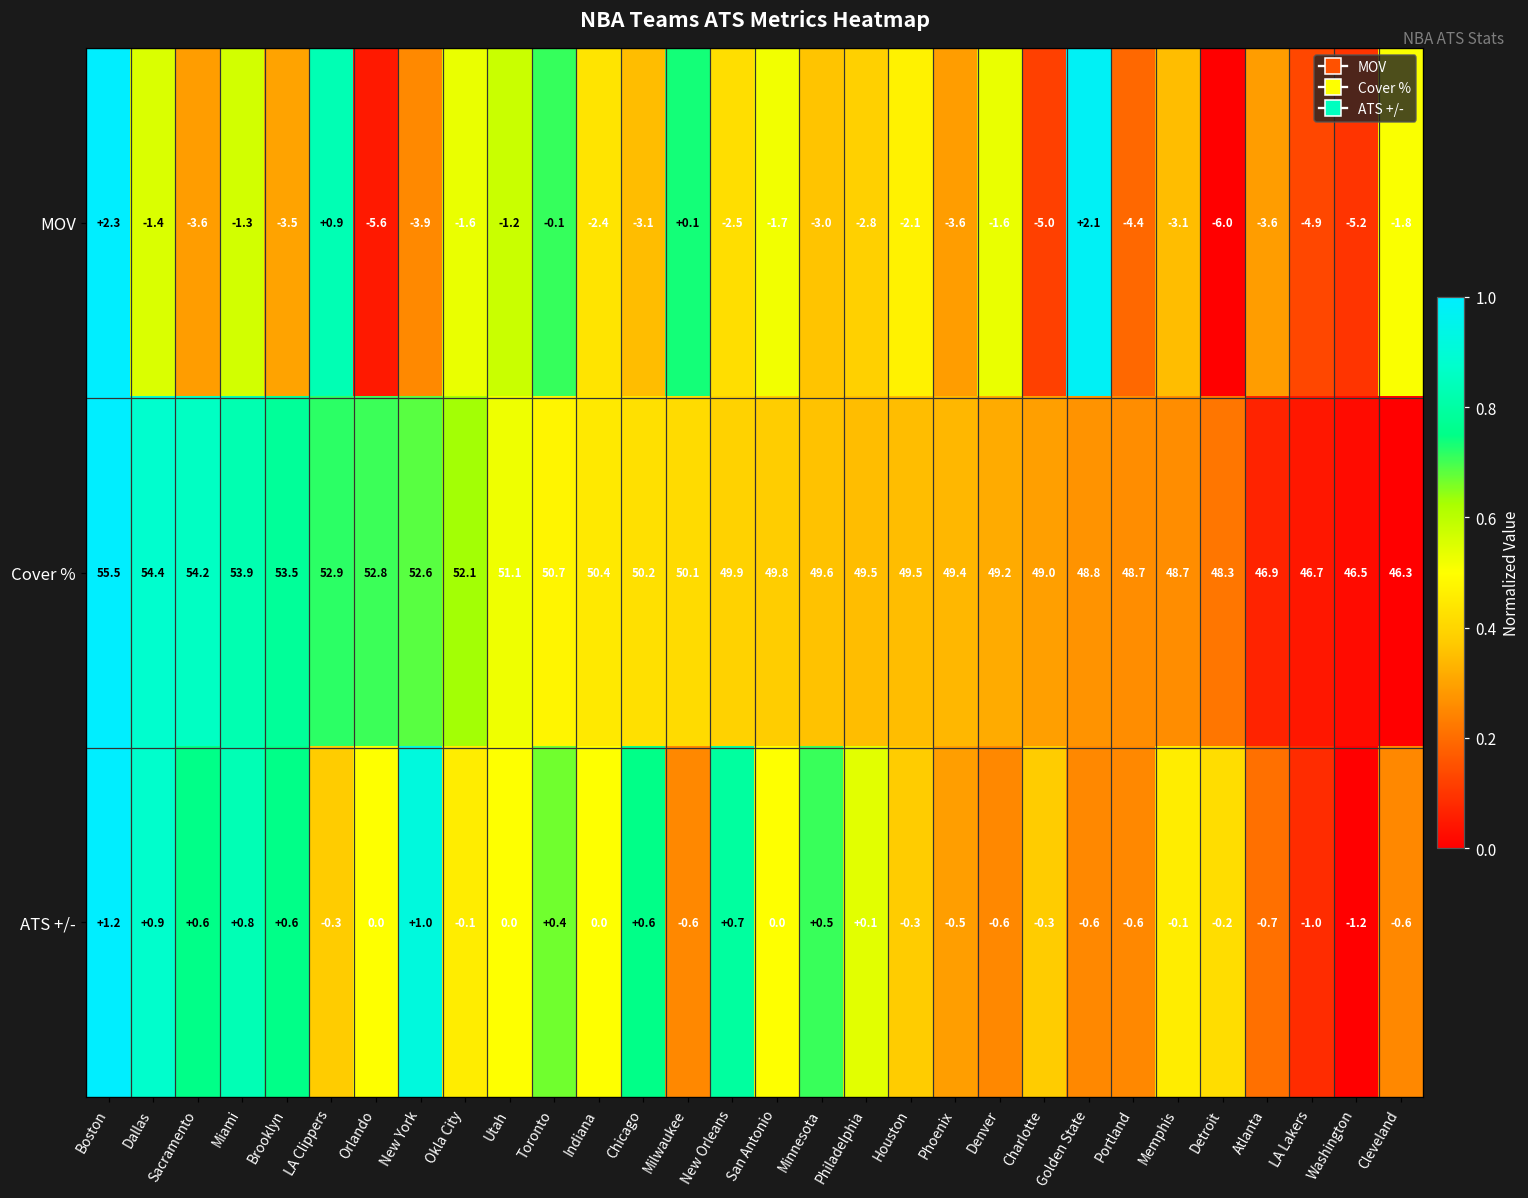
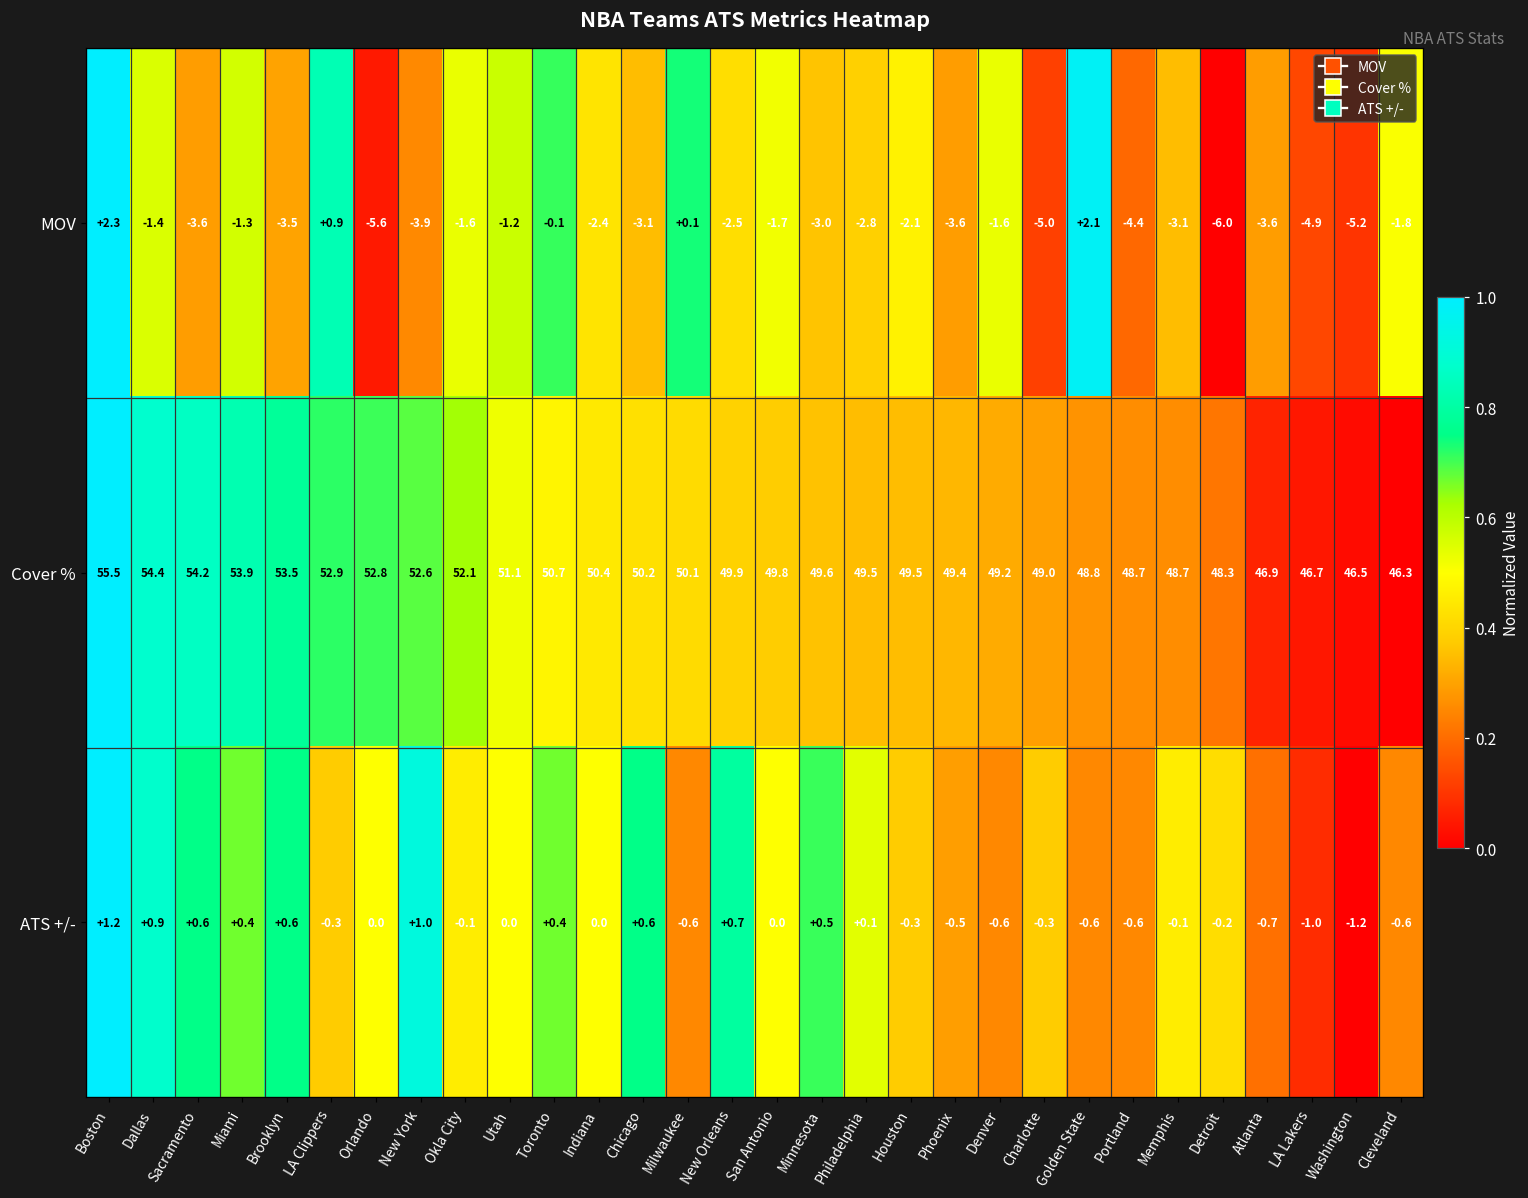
  {
    "MOV": {
      "Boston": "+2.3",
      "Dallas": "-1.4",
      "Sacramento": "-3.6",
      "Miami": "-1.3",
      "Brooklyn": "-3.5",
      "LA Clippers": "+0.9",
      "Orlando": "-5.6",
      "New York": "-3.9",
      "Okla City": "-1.6",
      "Utah": "-1.2",
      "Toronto": "-0.1",
      "Indiana": "-2.4",
      "Chicago": "-3.1",
      "Milwaukee": "+0.1",
      "New Orleans": "-2.5",
      "San Antonio": "-1.7",
      "Minnesota": "-3.0",
      "Philadelphia": "-2.8",
      "Houston": "-2.1",
      "Phoenix": "-3.6",
      "Denver": "-1.6",
      "Charlotte": "-5.0",
      "Golden State": "+2.1",
      "Portland": "-4.4",
      "Memphis": "-3.1",
      "Detroit": "-6.0",
      "Atlanta": "-3.6",
      "LA Lakers": "-4.9",
      "Washington": "-5.2",
      "Cleveland": "-1.8"
    },
    "Cover %": {
      "Boston": "55.5",
      "Dallas": "54.4",
      "Sacramento": "54.2",
      "Miami": "53.9",
      "Brooklyn": "53.5",
      "LA Clippers": "52.9",
      "Orlando": "52.8",
      "New York": "52.6",
      "Okla City": "52.1",
      "Utah": "51.1",
      "Toronto": "50.7",
      "Indiana": "50.4",
      "Chicago": "50.2",
      "Milwaukee": "50.1",
      "New Orleans": "49.9",
      "San Antonio": "49.8",
      "Minnesota": "49.6",
      "Philadelphia": "49.5",
      "Houston": "49.5",
      "Phoenix": "49.4",
      "Denver": "49.2",
      "Charlotte": "49.0",
      "Golden State": "48.8",
      "Portland": "48.7",
      "Memphis": "48.7",
      "Detroit": "48.3",
      "Atlanta": "46.9",
      "LA Lakers": "46.7",
      "Washington": "46.5",
      "Cleveland": "46.3"
    },
    "ATS +/-": {
      "Boston": "+1.2",
      "Dallas": "+0.9",
      "Sacramento": "+0.6",
-     "Miami": "+0.8",
+     "Miami": "+0.4",
      "Brooklyn": "+0.6",
      "LA Clippers": "-0.3",
      "Orlando": "0.0",
      "New York": "+1.0",
      "Okla City": "-0.1",
      "Utah": "0.0",
      "Toronto": "+0.4",
      "Indiana": "0.0",
      "Chicago": "+0.6",
      "Milwaukee": "-0.6",
      "New Orleans": "+0.7",
      "San Antonio": "0.0",
      "Minnesota": "+0.5",
      "Philadelphia": "+0.1",
      "Houston": "-0.3",
      "Phoenix": "-0.5",
      "Denver": "-0.6",
      "Charlotte": "-0.3",
      "Golden State": "-0.6",
      "Portland": "-0.6",
      "Memphis": "-0.1",
      "Detroit": "-0.2",
      "Atlanta": "-0.7",
      "LA Lakers": "-1.0",
      "Washington": "-1.2",
      "Cleveland": "-0.6"
    }
  }
